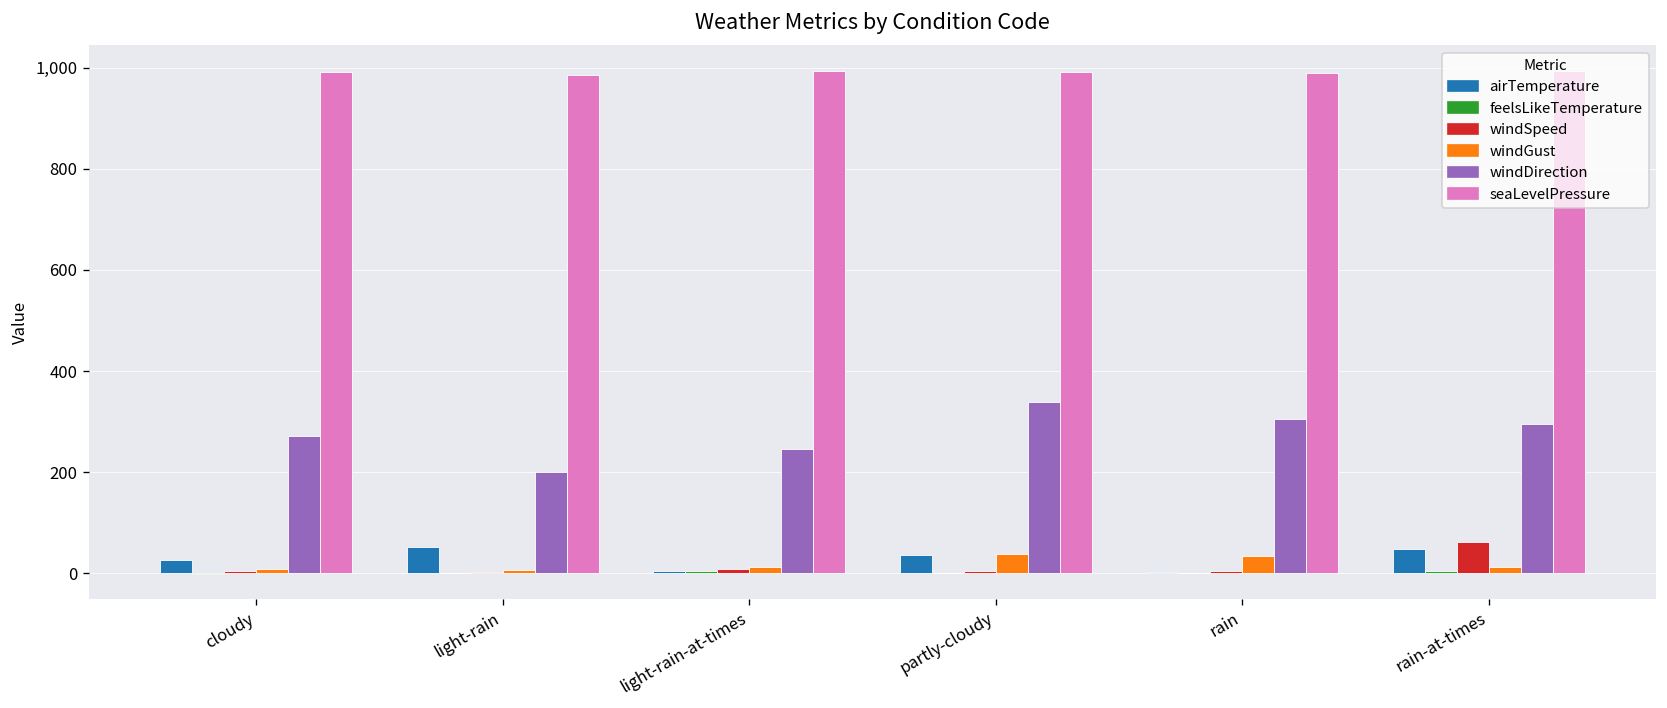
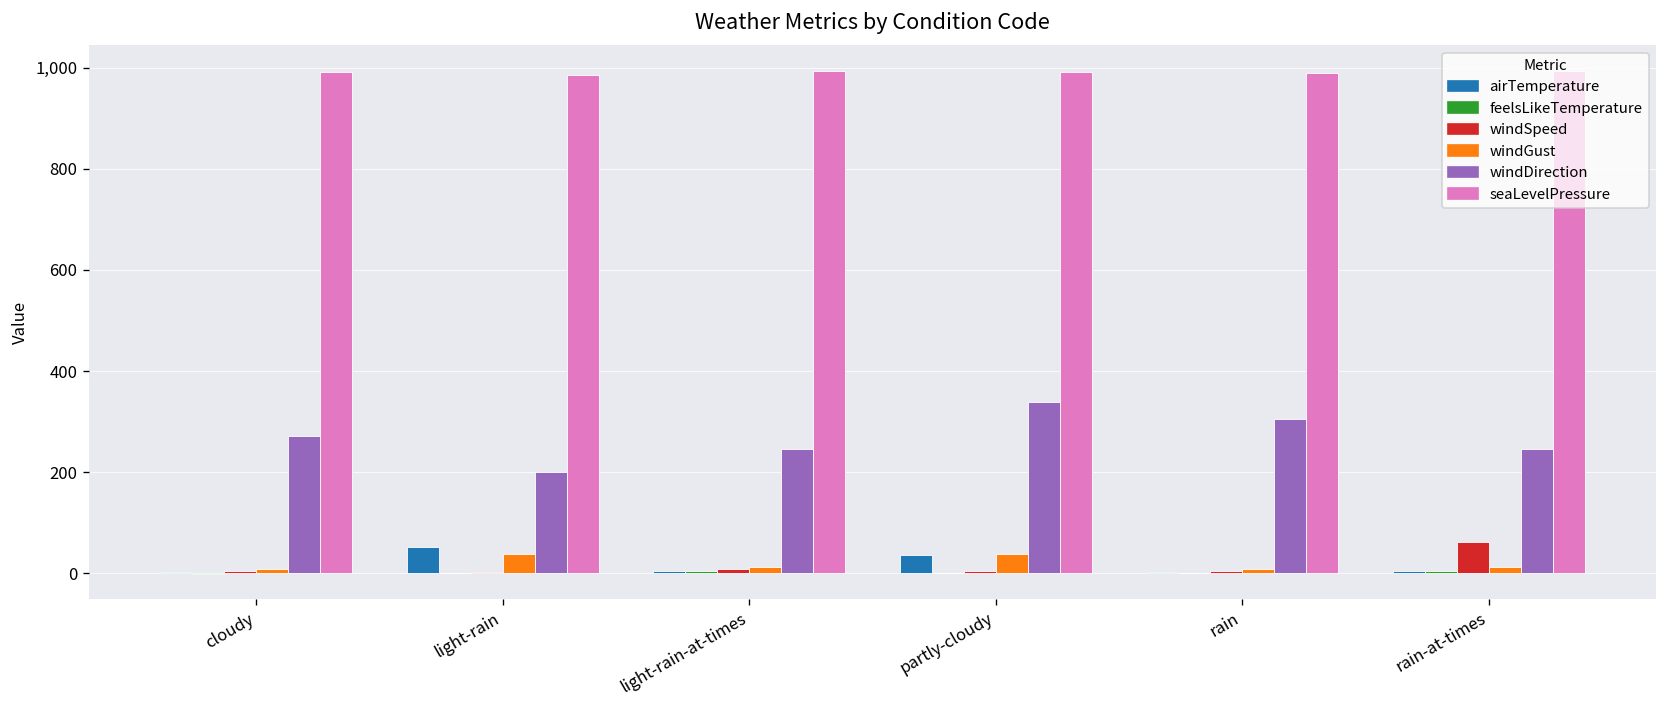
  {
    "airTemperature": {
-     "cloudy": 30,
+     "cloudy": 0,
      "light-rain": 50,
      "partly-cloudy": 40,
-     "rain-at-times": 50
+     "rain-at-times": 10
    },
    "windSpeed": {
      "light-rain-at-times": 10,
      "rain-at-times": 60
    },
    "windGust": {
      "cloudy": 10,
-     "light-rain": 10,
+     "light-rain": 40,
      "light-rain-at-times": 10,
      "partly-cloudy": 40,
-     "rain": 30,
+     "rain": 10,
      "rain-at-times": 10
    },
    "windDirection": {
      "cloudy": 270,
      "light-rain": 200,
      "light-rain-at-times": 250,
      "partly-cloudy": 340,
      "rain": 310,
-     "rain-at-times": 300
+     "rain-at-times": 250
    },
    "seaLevelPressure": {
      "cloudy": 990,
      "light-rain": 980,
      "light-rain-at-times": 990,
      "partly-cloudy": 990,
      "rain": 990
    }
  }
